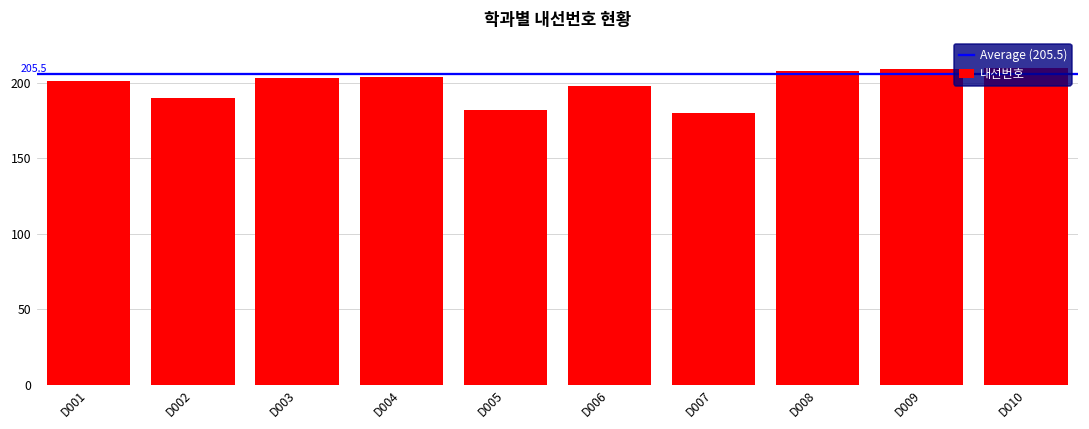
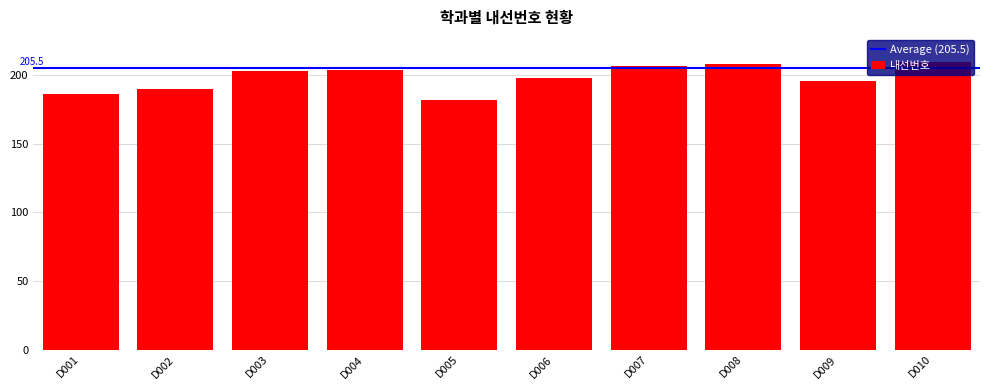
  {
-   "D001": 201,
+   "D001": 186,
    "D002": 190,
    "D003": 203,
    "D004": 204,
    "D005": 182,
    "D006": 198,
-   "D007": 180,
+   "D007": 207,
    "D008": 208,
-   "D009": 209
+   "D009": 196
  }
